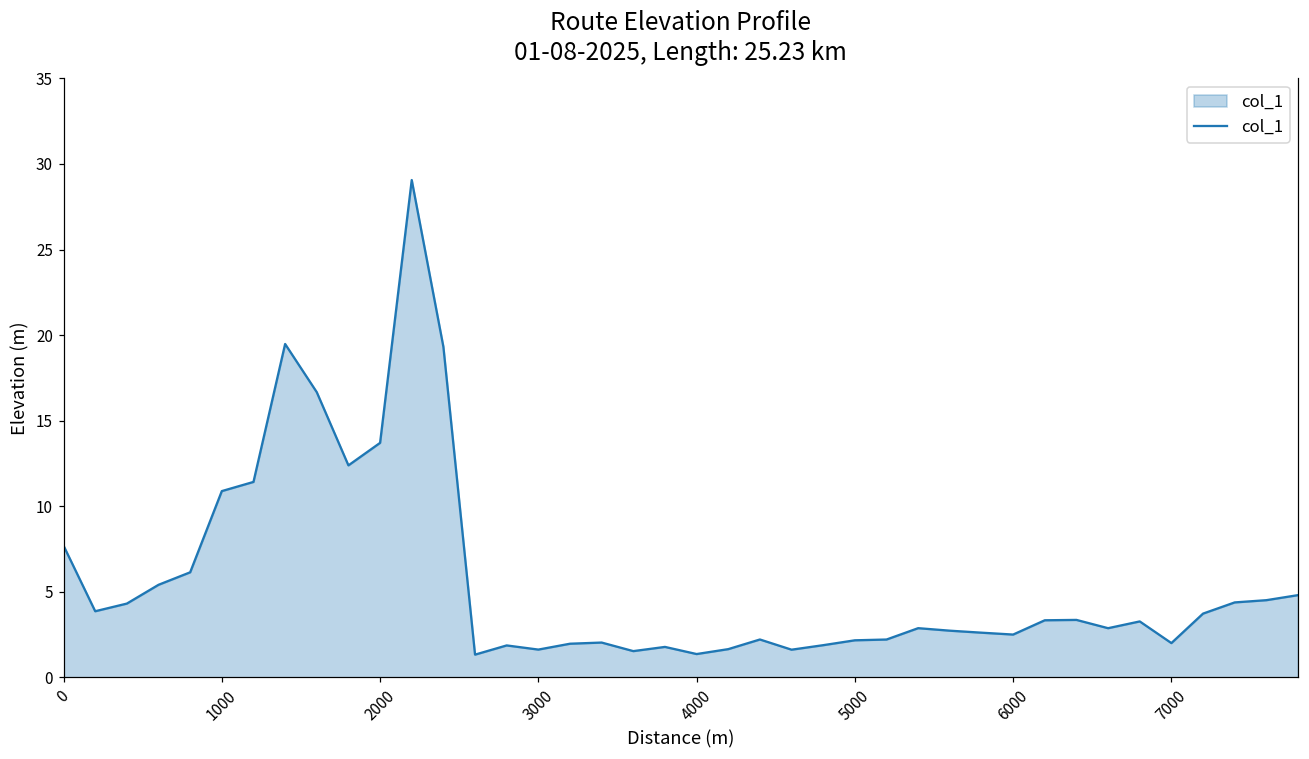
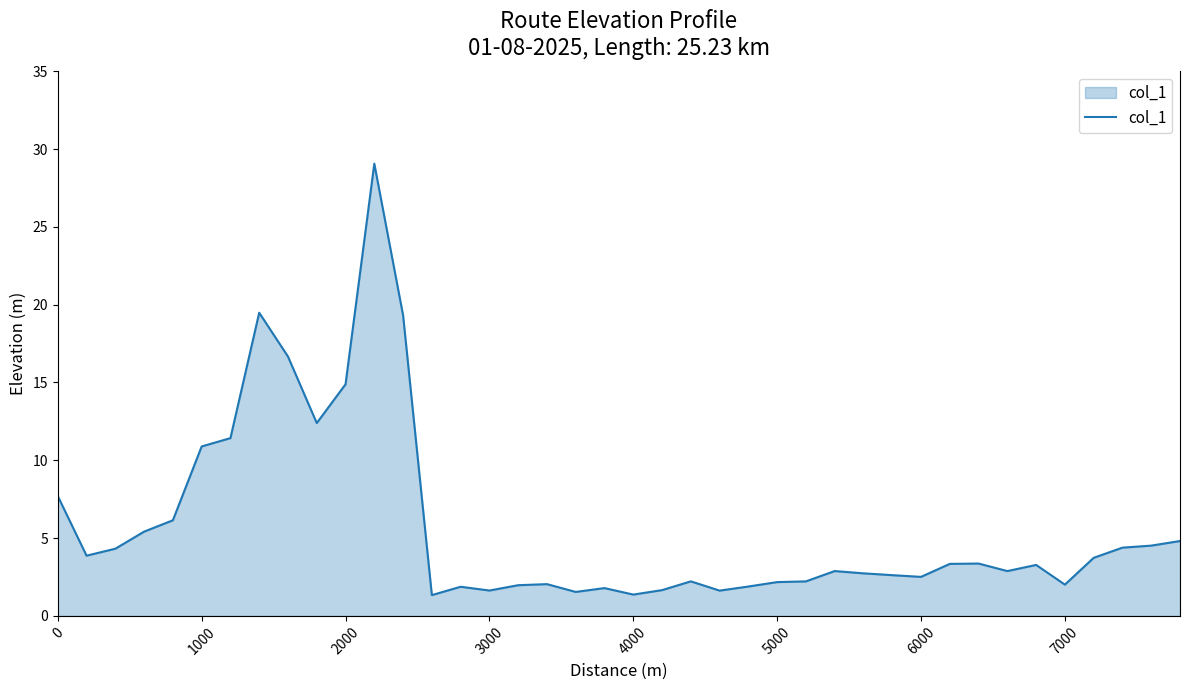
  {
    "0": 7.7,
    "1000": 10.9,
-   "2000": 13.7,
+   "2000": 14.9,
    "3000": 1.6,
    "4000": 1.4,
    "5000": 2.2,
    "6000": 2.5,
    "7000": 2.0
  }
